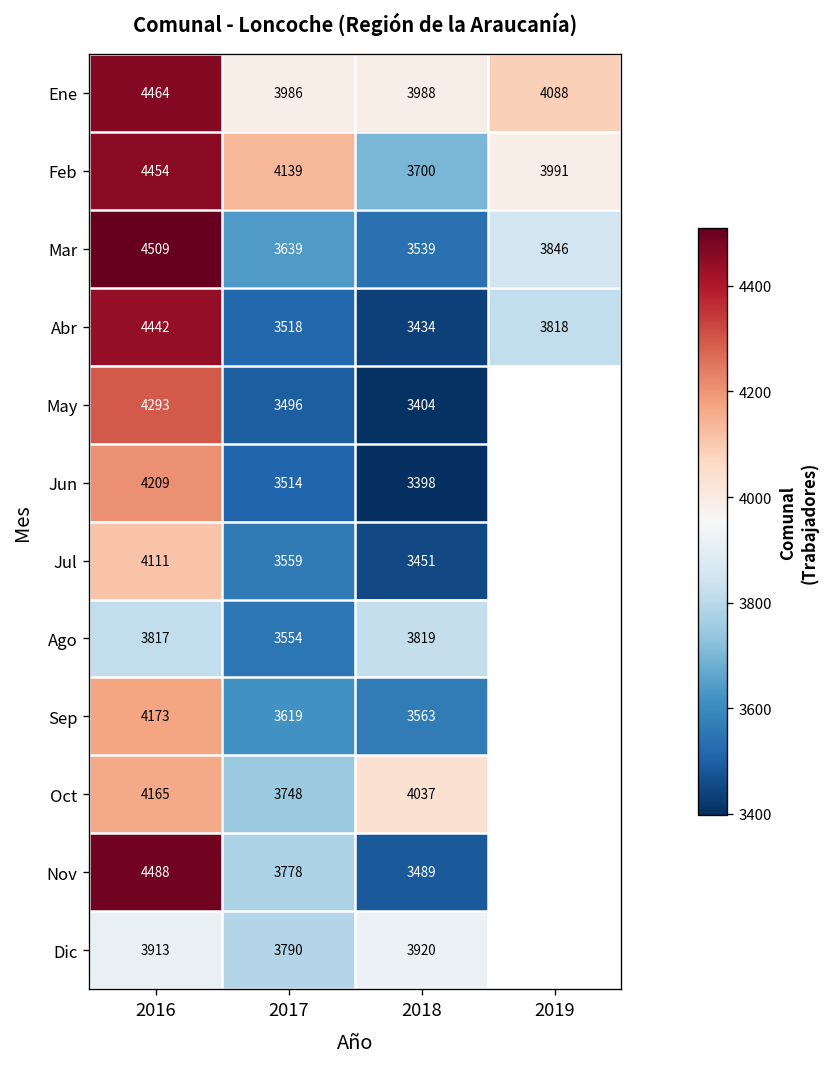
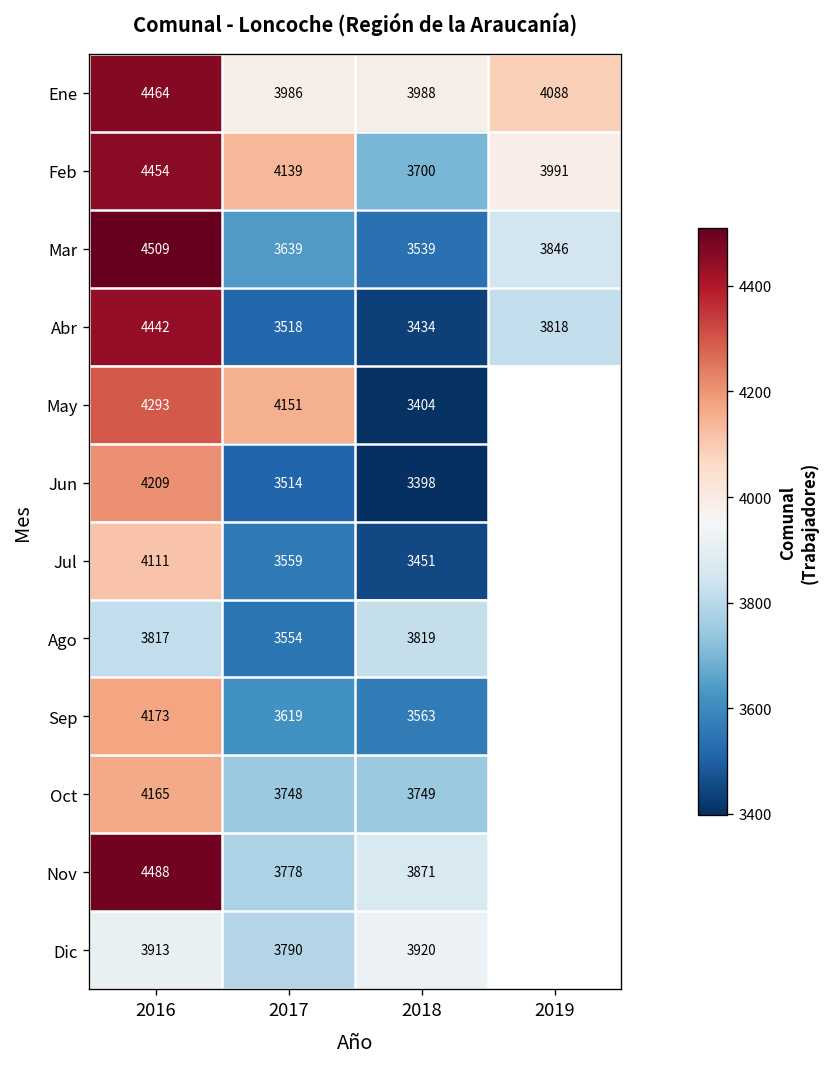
  {
    "Ene": {
      "2016": 4464,
      "2017": 3986,
      "2018": 3988,
      "2019": 4088
    },
    "Feb": {
      "2016": 4454,
      "2017": 4139,
      "2018": 3700,
      "2019": 3991
    },
    "Mar": {
      "2016": 4509,
      "2017": 3639,
      "2018": 3539,
      "2019": 3846
    },
    "Abr": {
      "2016": 4442,
      "2017": 3518,
      "2018": 3434,
      "2019": 3818
    },
    "May": {
      "2016": 4293,
-     "2017": 3496,
+     "2017": 4151,
      "2018": 3404
    },
    "Jun": {
      "2016": 4209,
      "2017": 3514,
      "2018": 3398
    },
    "Jul": {
      "2016": 4111,
      "2017": 3559,
      "2018": 3451
    },
    "Ago": {
      "2016": 3817,
      "2017": 3554,
      "2018": 3819
    },
    "Sep": {
      "2016": 4173,
      "2017": 3619,
      "2018": 3563
    },
    "Oct": {
      "2016": 4165,
      "2017": 3748,
-     "2018": 4037
+     "2018": 3749
    },
    "Nov": {
      "2016": 4488,
      "2017": 3778,
-     "2018": 3489
+     "2018": 3871
    },
    "Dic": {
      "2016": 3913,
      "2017": 3790,
      "2018": 3920
    }
  }
